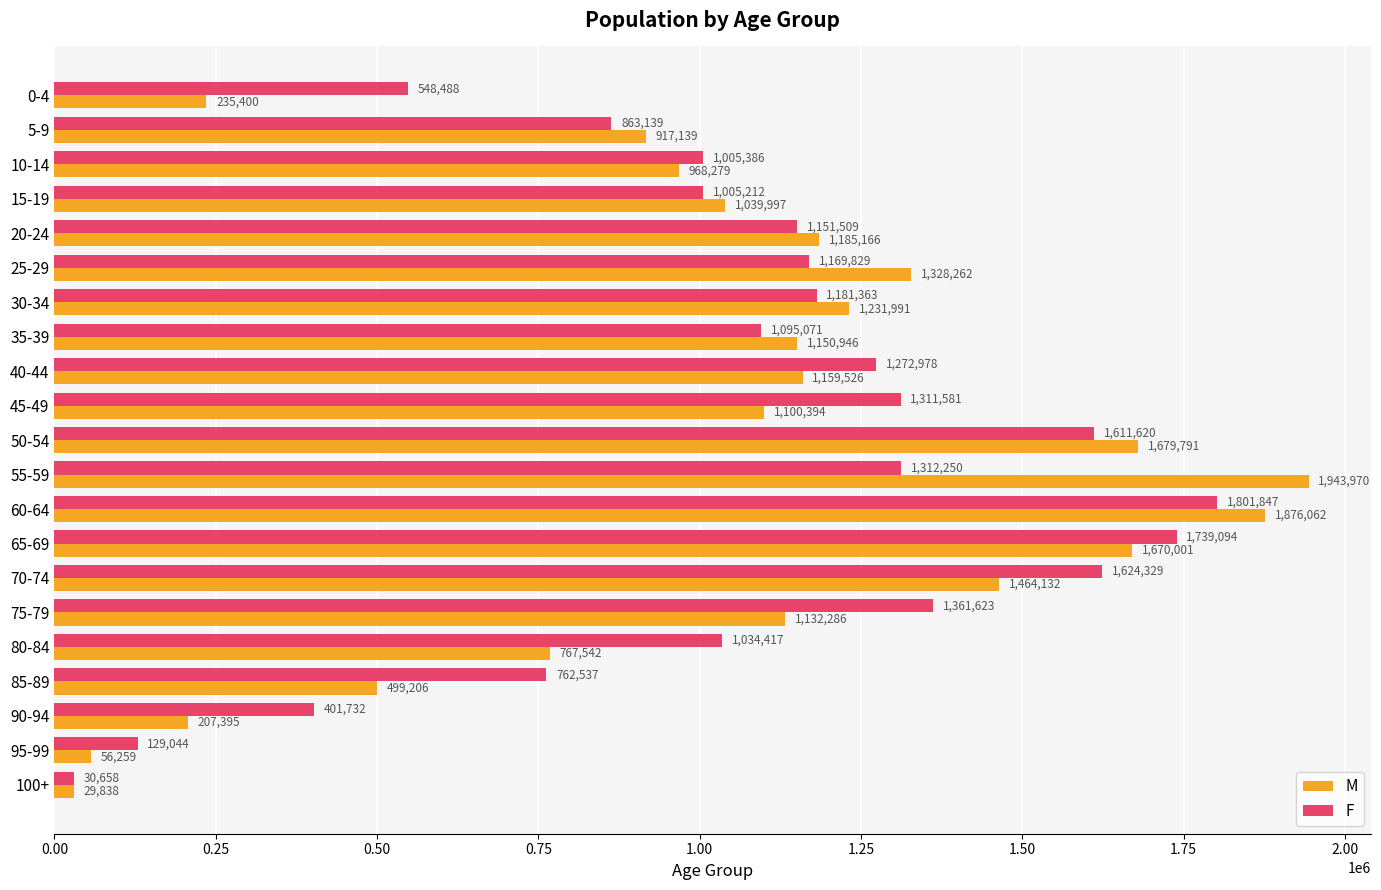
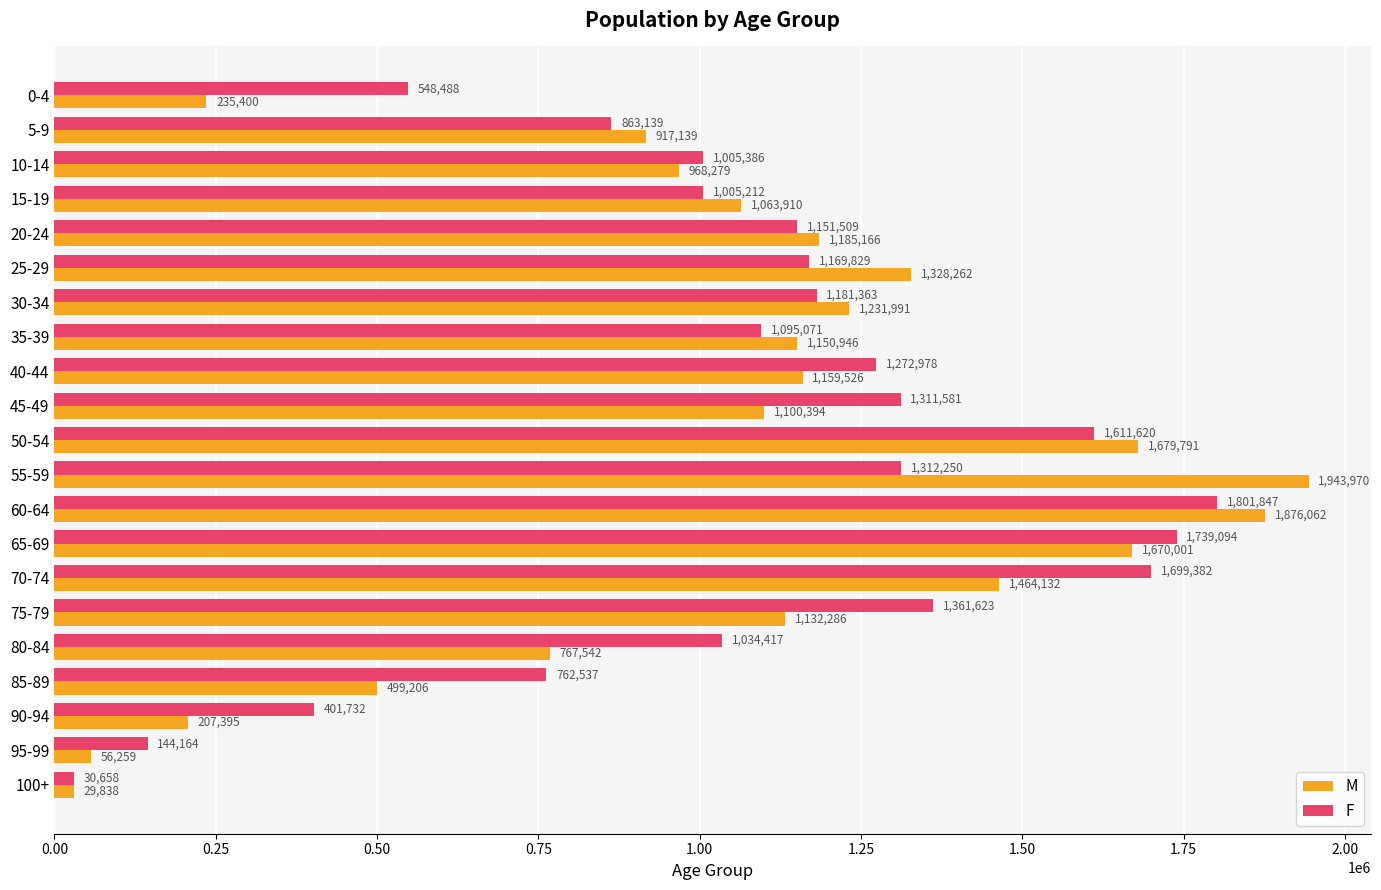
  {
    "M": {
      "0-4": "235,400",
      "5-9": "917,139",
      "10-14": "968,279",
-     "15-19": "1,039,997",
+     "15-19": "1,063,910",
      "20-24": "1,185,166",
      "25-29": "1,328,262",
      "30-34": "1,231,991",
      "35-39": "1,150,946",
      "40-44": "1,159,526",
      "45-49": "1,100,394",
      "50-54": "1,679,791",
      "55-59": "1,943,970",
      "60-64": "1,876,062",
      "65-69": "1,670,001",
      "70-74": "1,464,132",
      "75-79": "1,132,286",
      "80-84": "767,542",
      "85-89": "499,206",
      "90-94": "207,395",
      "95-99": "56,259",
      "100+": "29,838"
    },
    "F": {
      "0-4": "548,488",
      "5-9": "863,139",
      "10-14": "1,005,386",
      "15-19": "1,005,212",
      "20-24": "1,151,509",
      "25-29": "1,169,829",
      "30-34": "1,181,363",
      "35-39": "1,095,071",
      "40-44": "1,272,978",
      "45-49": "1,311,581",
      "50-54": "1,611,620",
      "55-59": "1,312,250",
      "60-64": "1,801,847",
      "65-69": "1,739,094",
-     "70-74": "1,624,329",
+     "70-74": "1,699,382",
      "75-79": "1,361,623",
      "80-84": "1,034,417",
      "85-89": "762,537",
      "90-94": "401,732",
-     "95-99": "129,044",
+     "95-99": "144,164",
      "100+": "30,658"
    }
  }
